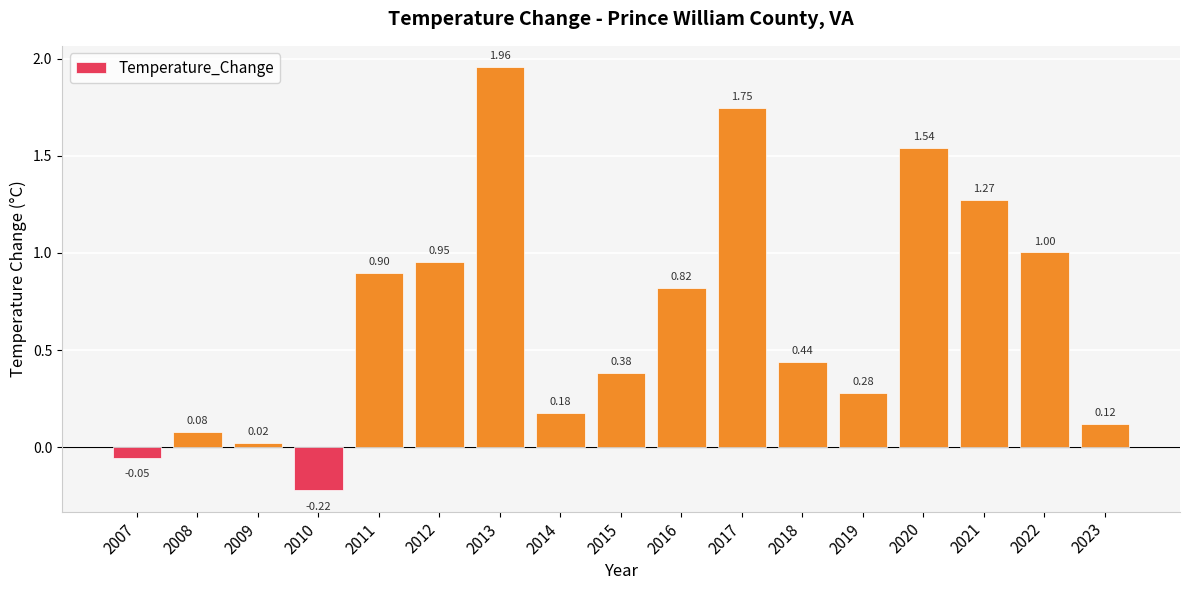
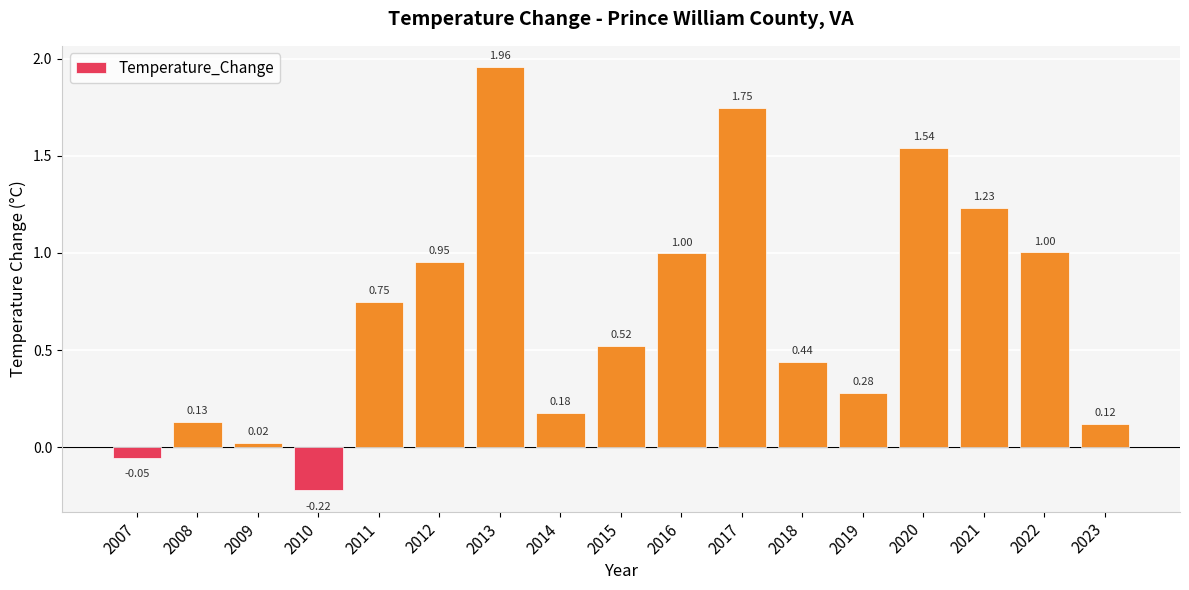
  {
    "2007": -0.05,
-   "2008": 0.08,
+   "2008": 0.13,
    "2009": 0.02,
    "2010": -0.22,
-   "2011": 0.90,
+   "2011": 0.75,
    "2012": 0.95,
    "2013": 1.96,
    "2014": 0.18,
-   "2015": 0.38,
-   "2016": 0.82,
+   "2015": 0.52,
+   "2016": 1.00,
    "2017": 1.75,
    "2018": 0.44,
    "2019": 0.28,
    "2020": 1.54,
-   "2021": 1.27,
+   "2021": 1.23,
    "2022": 1.00,
    "2023": 0.12
  }
